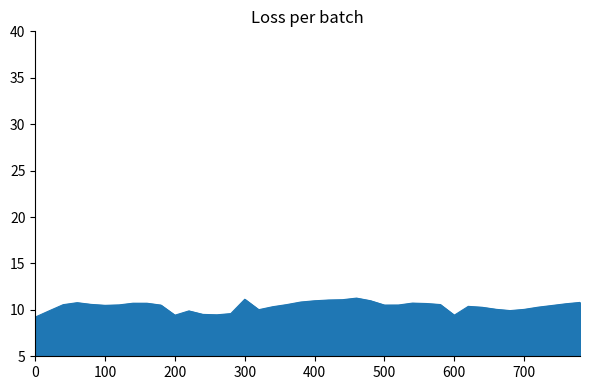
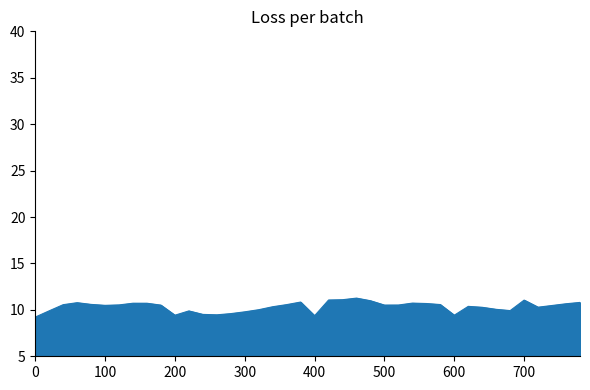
  {
    "0": 9,
    "100": 10,
    "200": 9,
-   "300": 11,
-   "400": 11,
+   "300": 10,
+   "400": 9,
    "500": 11,
    "600": 9,
-   "700": 10
+   "700": 11
  }
